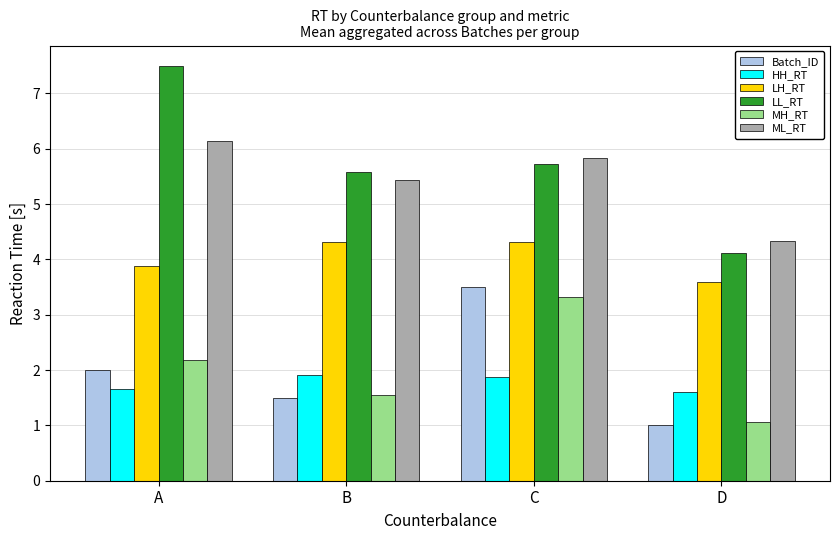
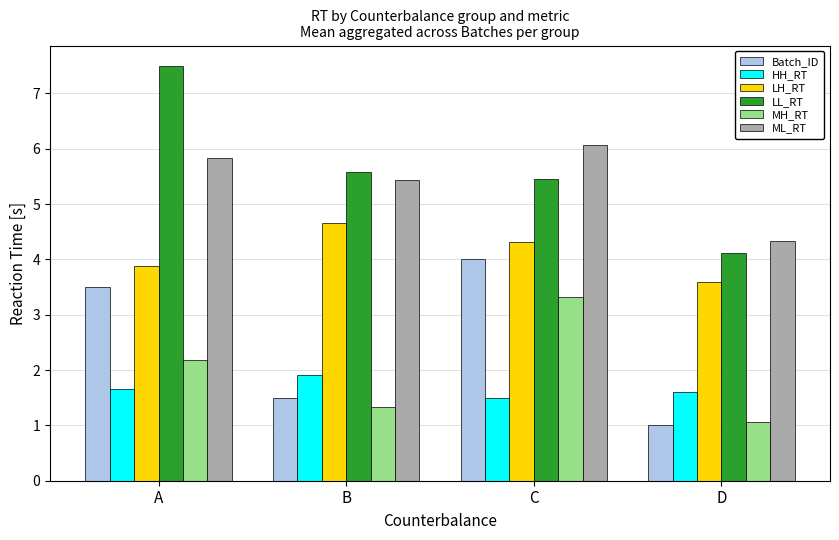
  {
    "Batch_ID": {
-     "A": 2.0,
+     "A": 3.5,
      "B": 1.5,
-     "C": 3.5,
+     "C": 4.0,
      "D": 1.0
    },
    "HH_RT": {
      "A": 1.7,
      "B": 1.9,
-     "C": 1.9,
+     "C": 1.5,
      "D": 1.6
    },
    "LH_RT": {
      "A": 3.9,
-     "B": 4.3,
+     "B": 4.7,
      "C": 4.3,
      "D": 3.6
    },
    "LL_RT": {
      "A": 7.5,
      "B": 5.6,
-     "C": 5.7,
+     "C": 5.5,
      "D": 4.1
    },
    "MH_RT": {
      "A": 2.2,
-     "B": 1.5,
+     "B": 1.3,
      "C": 3.3,
      "D": 1.1
    },
    "ML_RT": {
-     "A": 6.1,
+     "A": 5.8,
      "B": 5.4,
-     "C": 5.8,
+     "C": 6.1,
      "D": 4.3
    }
  }
